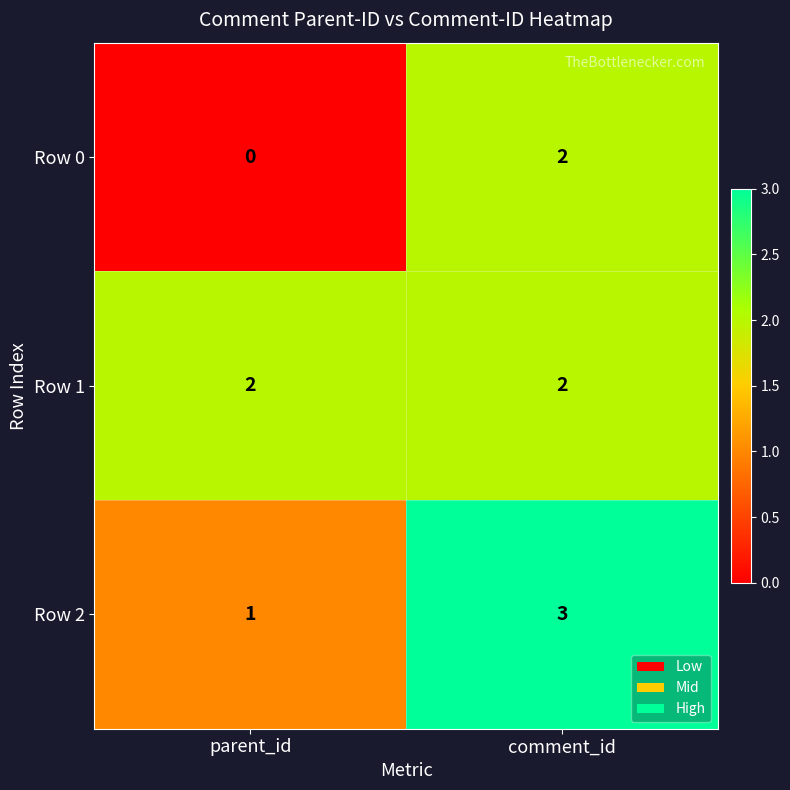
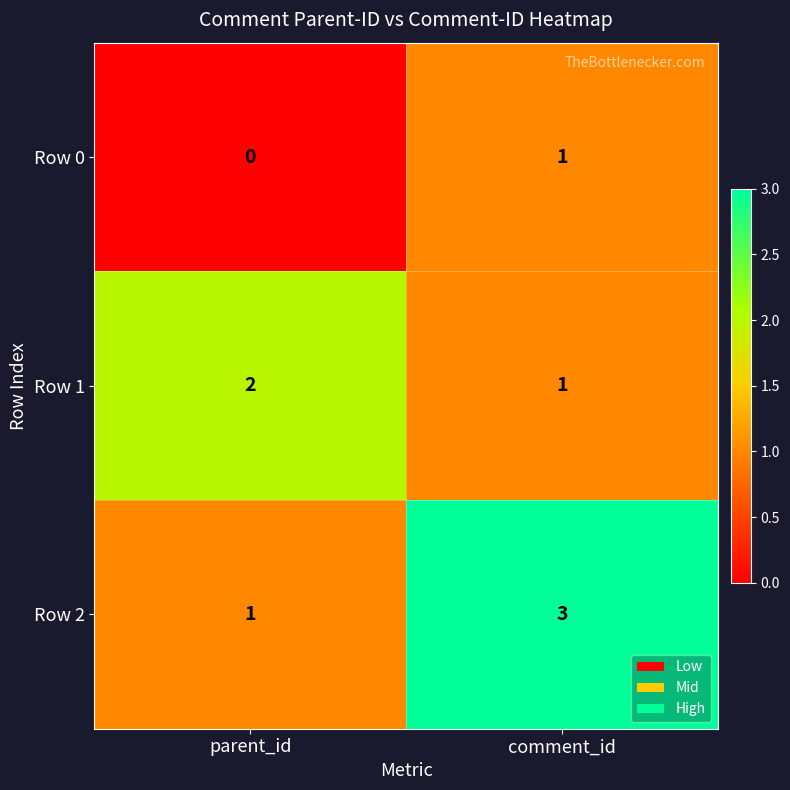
  {
    "Row 0": {
      "parent_id": 0,
-     "comment_id": 2
+     "comment_id": 1
    },
    "Row 1": {
      "parent_id": 2,
-     "comment_id": 2
+     "comment_id": 1
    },
    "Row 2": {
      "parent_id": 1,
      "comment_id": 3
    }
  }
